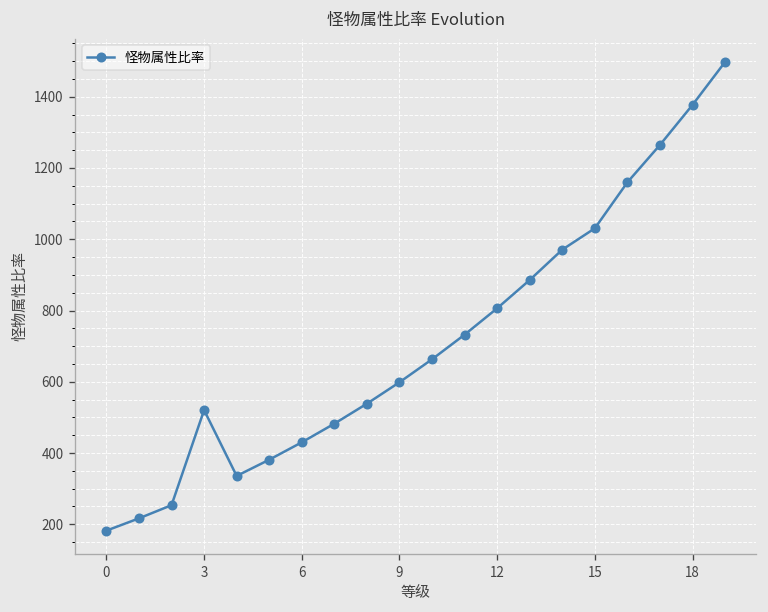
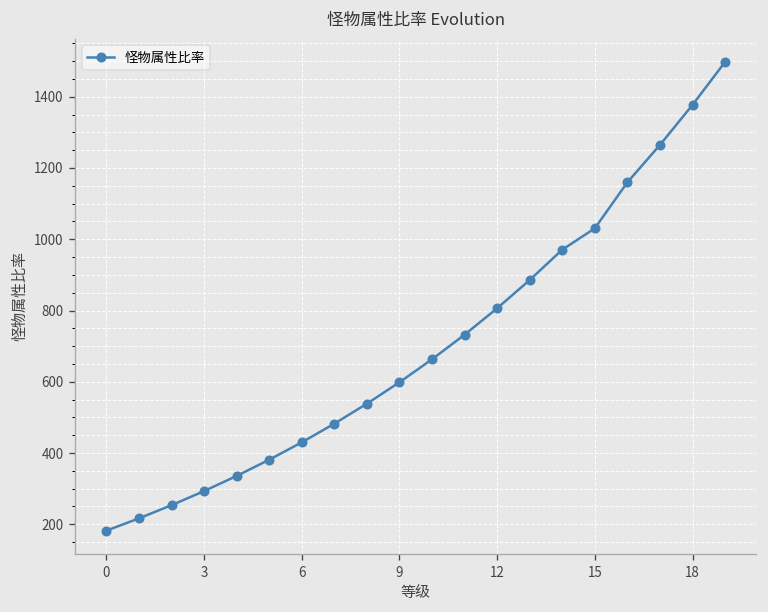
  {
    "0": 180,
-   "3": 520,
+   "3": 290,
    "6": 430,
    "9": 600,
    "12": 810,
    "15": 1030,
    "18": 1380
  }
